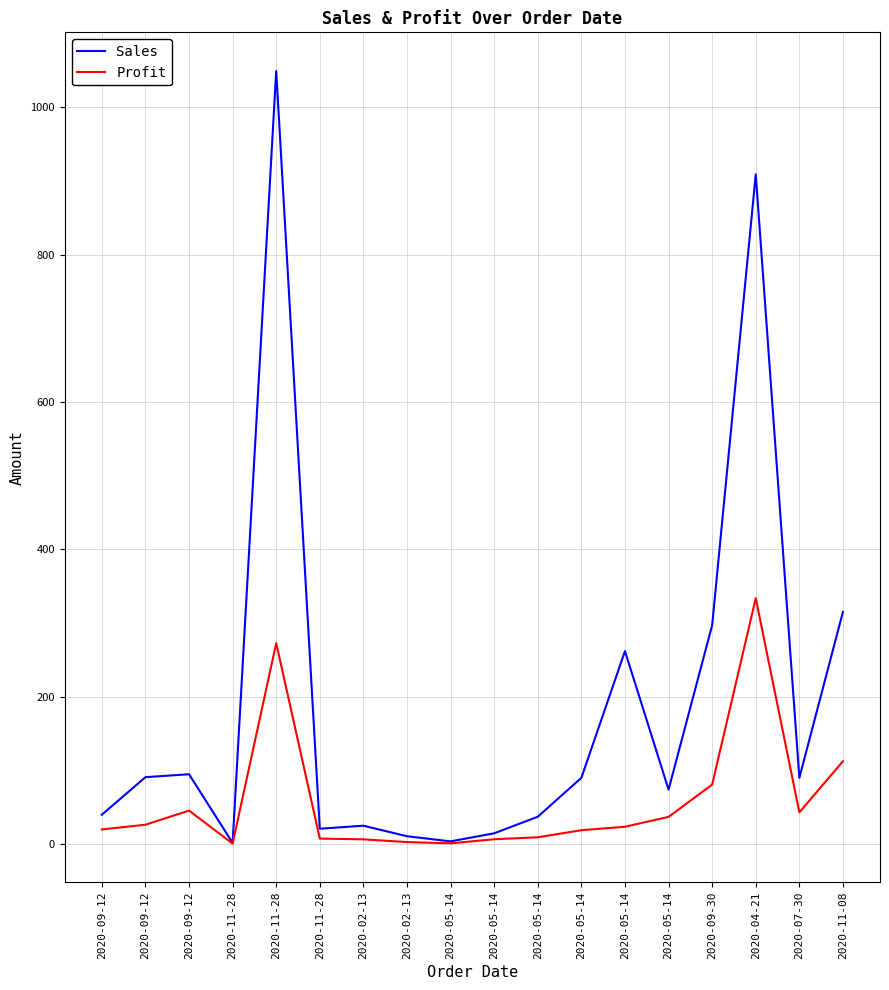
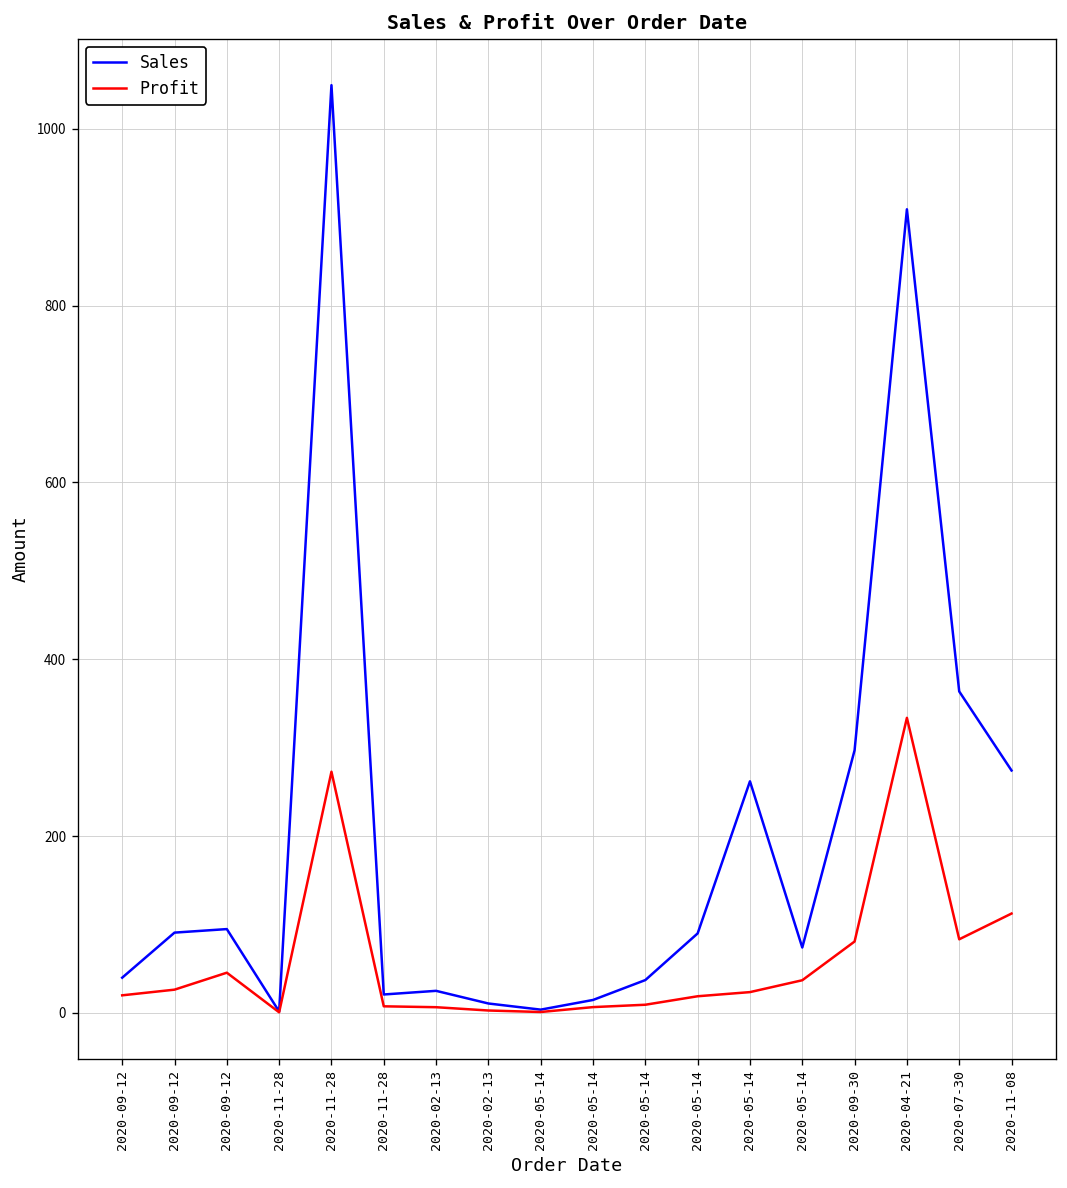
  {
    "Sales": {
      "2020-09-30": 300,
      "2020-04-21": 910,
-     "2020-07-30": 90,
-     "2020-11-08": 320
+     "2020-07-30": 360,
+     "2020-11-08": 270
    },
    "Profit": {
      "2020-09-30": 80,
      "2020-04-21": 330,
-     "2020-07-30": 40,
+     "2020-07-30": 80,
      "2020-11-08": 110
    }
  }
